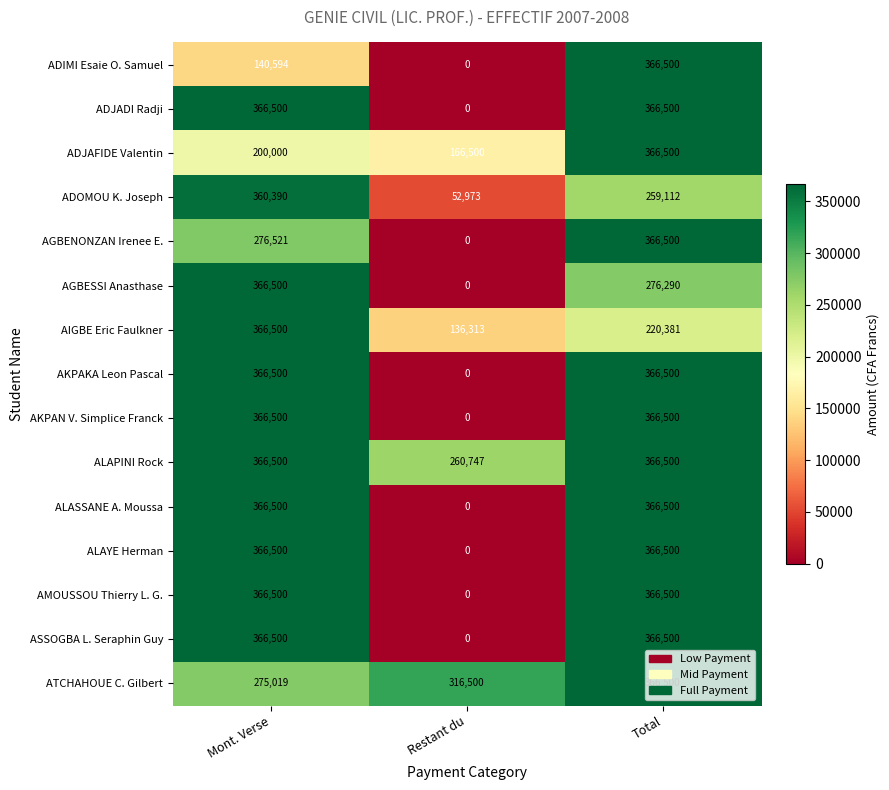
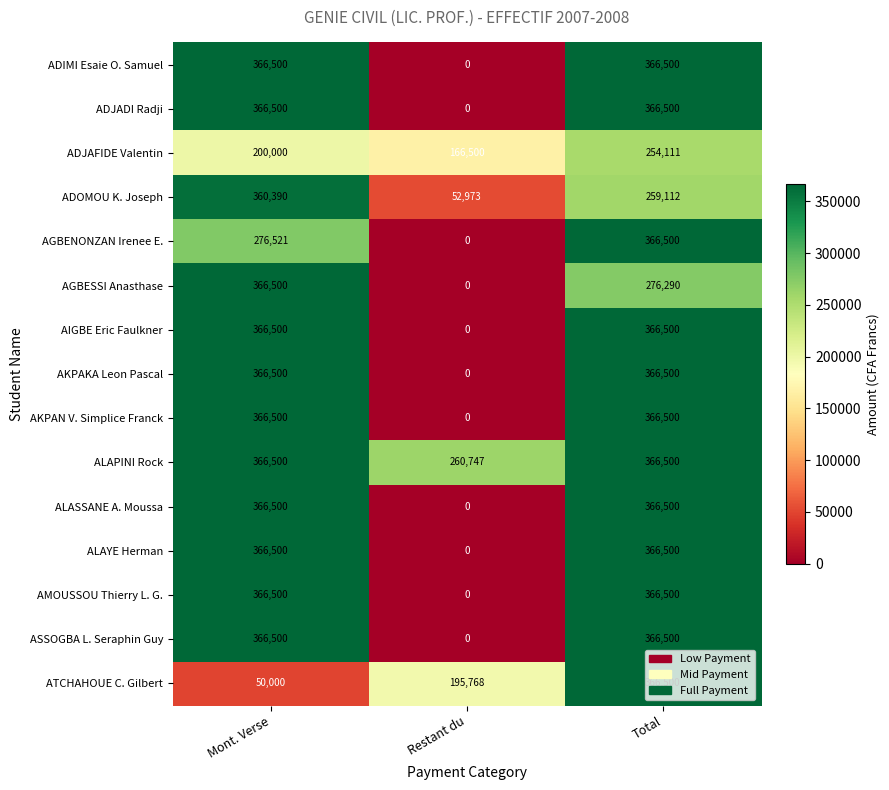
  {
    "ADIMI Esaie O. Samuel": {
-     "Mont. Verse": "140,594",
+     "Mont. Verse": "366,500",
      "Restant du": "0",
      "Total": "366,500"
    },
    "ADJADI Radji": {
      "Mont. Verse": "366,500",
      "Restant du": "0",
      "Total": "366,500"
    },
    "ADJAFIDE Valentin": {
      "Mont. Verse": "200,000",
      "Restant du": "166,500",
-     "Total": "366,500"
+     "Total": "254,111"
    },
    "ADOMOU K. Joseph": {
      "Mont. Verse": "360,390",
      "Restant du": "52,973",
      "Total": "259,112"
    },
    "AGBENONZAN Irenee E.": {
      "Mont. Verse": "276,521",
      "Restant du": "0",
      "Total": "366,500"
    },
    "AGBESSI Anasthase": {
      "Mont. Verse": "366,500",
      "Restant du": "0",
      "Total": "276,290"
    },
    "AIGBE Eric Faulkner": {
      "Mont. Verse": "366,500",
-     "Restant du": "136,313",
-     "Total": "220,381"
+     "Restant du": "0",
+     "Total": "366,500"
    },
    "AKPAKA Leon Pascal": {
      "Mont. Verse": "366,500",
      "Restant du": "0",
      "Total": "366,500"
    },
    "AKPAN V. Simplice Franck": {
      "Mont. Verse": "366,500",
      "Restant du": "0",
      "Total": "366,500"
    },
    "ALAPINI Rock": {
      "Mont. Verse": "366,500",
      "Restant du": "260,747",
      "Total": "366,500"
    },
    "ALASSANE A. Moussa": {
      "Mont. Verse": "366,500",
      "Restant du": "0",
      "Total": "366,500"
    },
    "ALAYE Herman": {
      "Mont. Verse": "366,500",
      "Restant du": "0",
      "Total": "366,500"
    },
    "AMOUSSOU Thierry L. G.": {
      "Mont. Verse": "366,500",
      "Restant du": "0",
      "Total": "366,500"
    },
    "ASSOGBA L. Seraphin Guy": {
      "Mont. Verse": "366,500",
      "Restant du": "0",
      "Total": "366,500"
    },
    "ATCHAHOUE C. Gilbert": {
-     "Mont. Verse": "275,019",
-     "Restant du": "316,500"
+     "Mont. Verse": "50,000",
+     "Restant du": "195,768"
    }
  }
